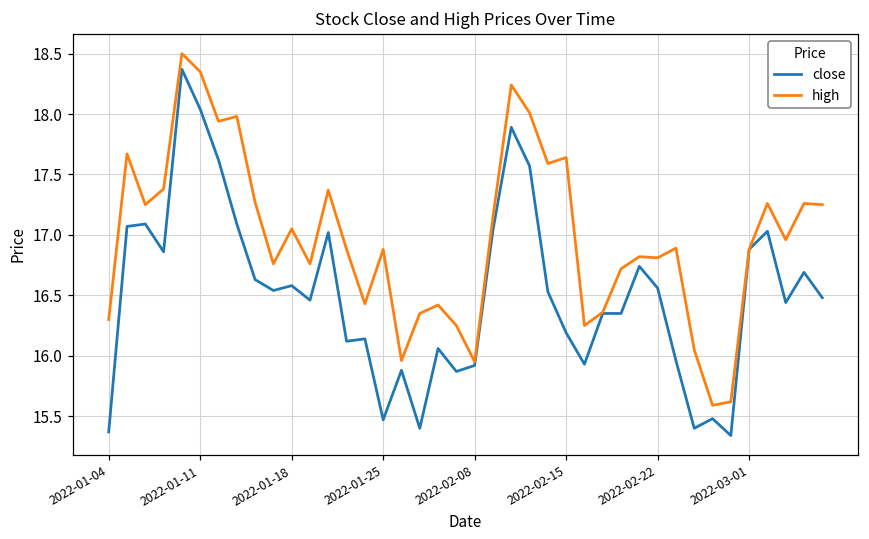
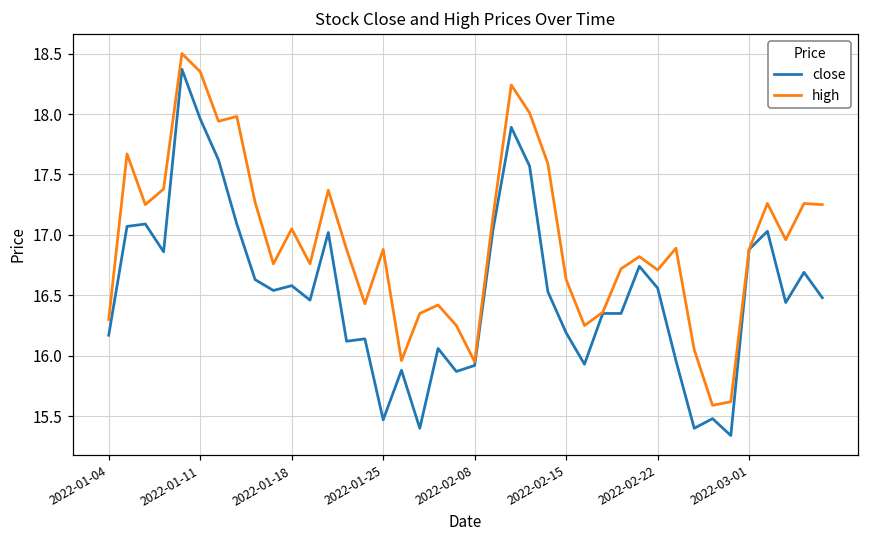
  {
    "close": {
-     "2022-01-04": 15.37,
-     "2022-01-11": 18.04,
+     "2022-01-04": 16.17,
+     "2022-01-11": 17.96,
      "2022-01-18": 16.58,
      "2022-01-25": 15.47,
      "2022-02-08": 15.92,
      "2022-02-15": 16.19,
      "2022-02-22": 16.56
    },
    "high": {
      "2022-01-04": 16.30,
      "2022-01-11": 18.35,
      "2022-01-18": 17.05,
      "2022-01-25": 16.88,
      "2022-02-08": 15.95,
-     "2022-02-15": 17.64,
-     "2022-02-22": 16.81
+     "2022-02-15": 16.63,
+     "2022-02-22": 16.71
    }
  }
